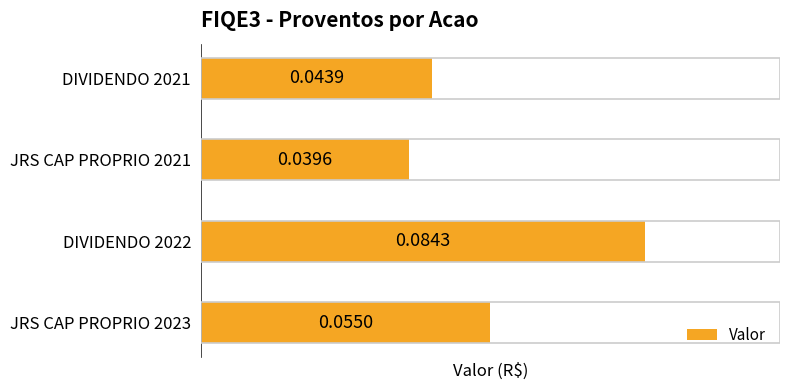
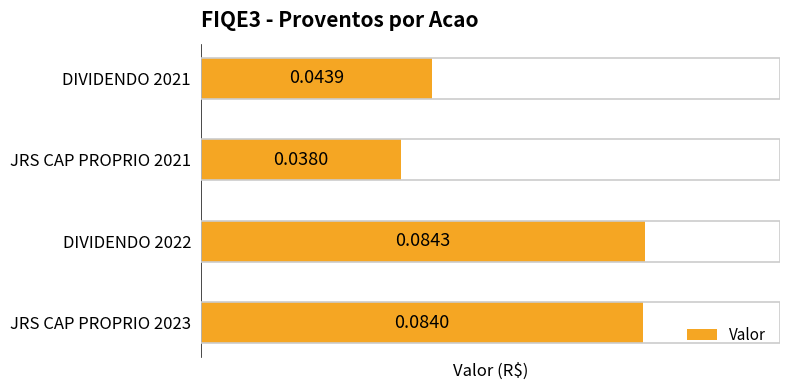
  {
    "DIVIDENDO 2021": 0.0439,
-   "JRS CAP PROPRIO 2021": 0.0396,
+   "JRS CAP PROPRIO 2021": 0.0380,
    "DIVIDENDO 2022": 0.0843,
-   "JRS CAP PROPRIO 2023": 0.0550
+   "JRS CAP PROPRIO 2023": 0.0840
  }
